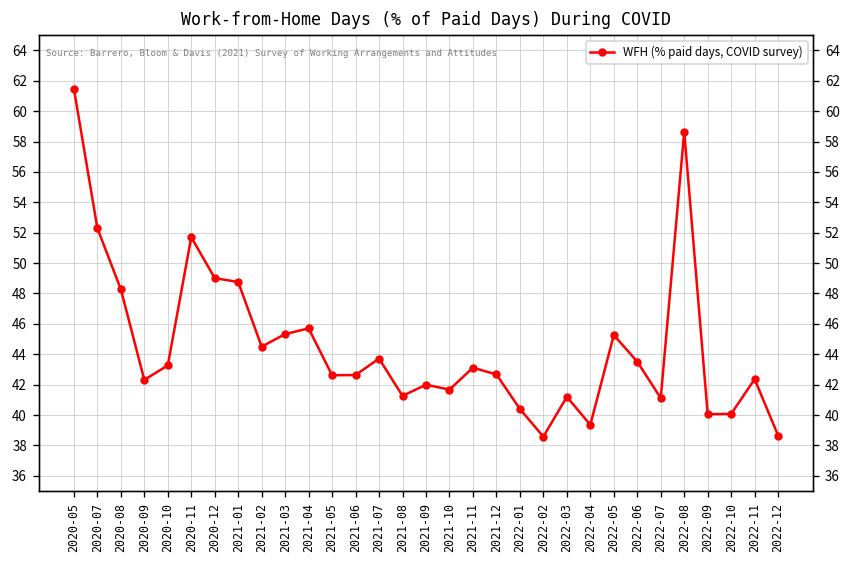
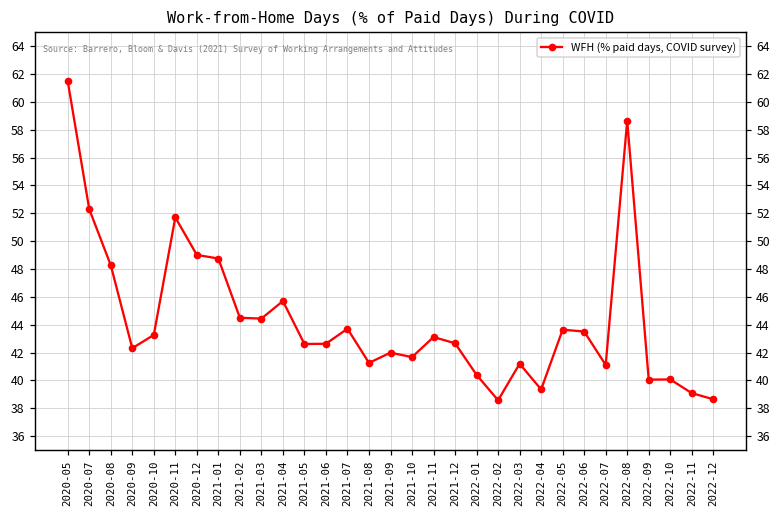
  {
    "2020-07": 52.3,
    "2020-08": 48.3,
    "2020-09": 42.3,
    "2020-10": 43.3,
    "2020-11": 51.7,
    "2020-12": 49.0,
    "2021-01": 48.8,
    "2021-02": 44.5,
-   "2021-03": 45.3,
+   "2021-03": 44.4,
    "2021-04": 45.7,
    "2021-05": 42.6,
    "2021-06": 42.6,
    "2021-07": 43.7,
    "2021-08": 41.3,
    "2021-09": 42.0,
    "2021-10": 41.7,
    "2021-11": 43.1,
    "2021-12": 42.7,
    "2022-01": 40.4,
    "2022-02": 38.6,
    "2022-03": 41.2,
    "2022-04": 39.4,
-   "2022-05": 45.3,
+   "2022-05": 43.6,
    "2022-06": 43.5,
    "2022-07": 41.1,
    "2022-08": 58.7,
    "2022-09": 40.1,
    "2022-10": 40.1,
-   "2022-11": 42.4,
+   "2022-11": 39.1,
    "2022-12": 38.6
  }
